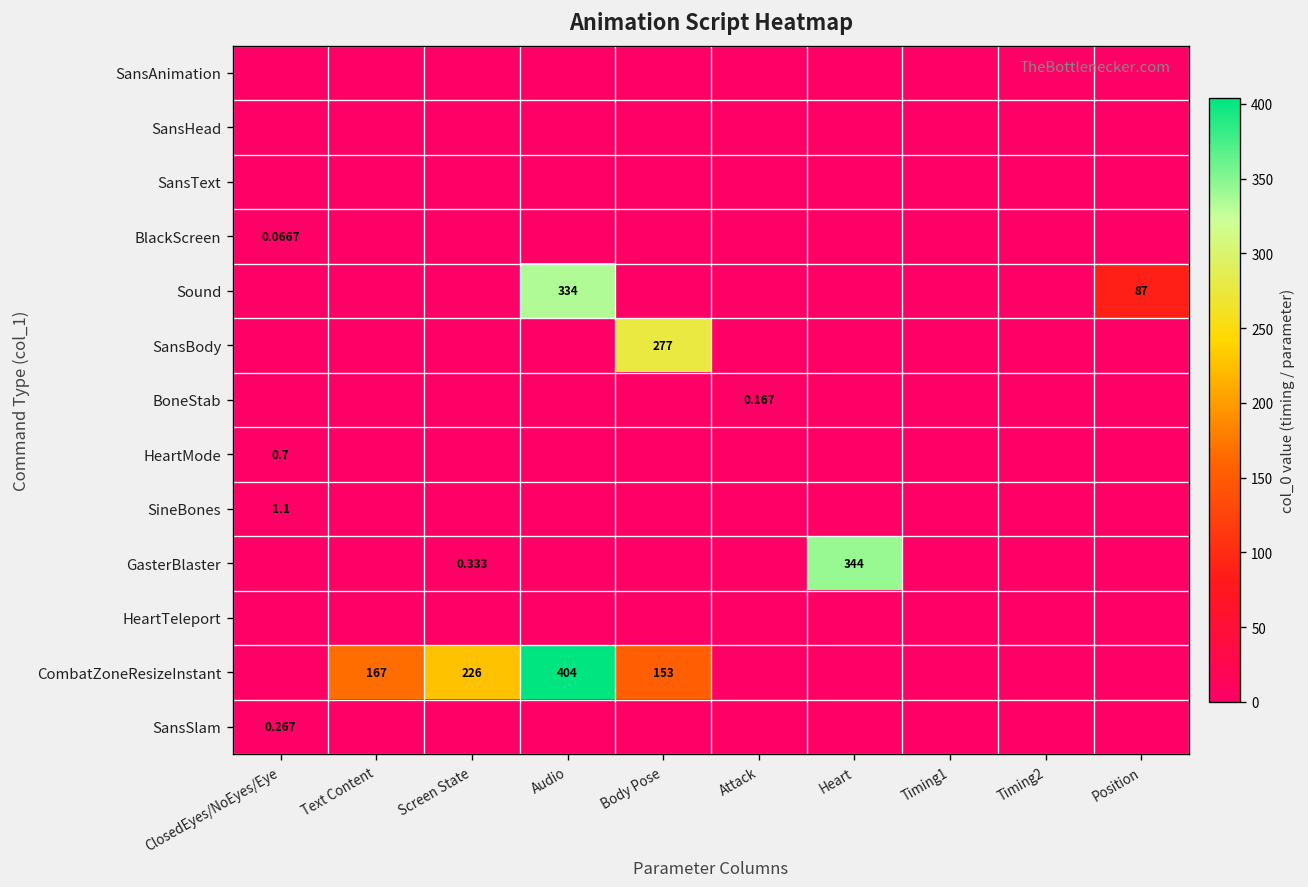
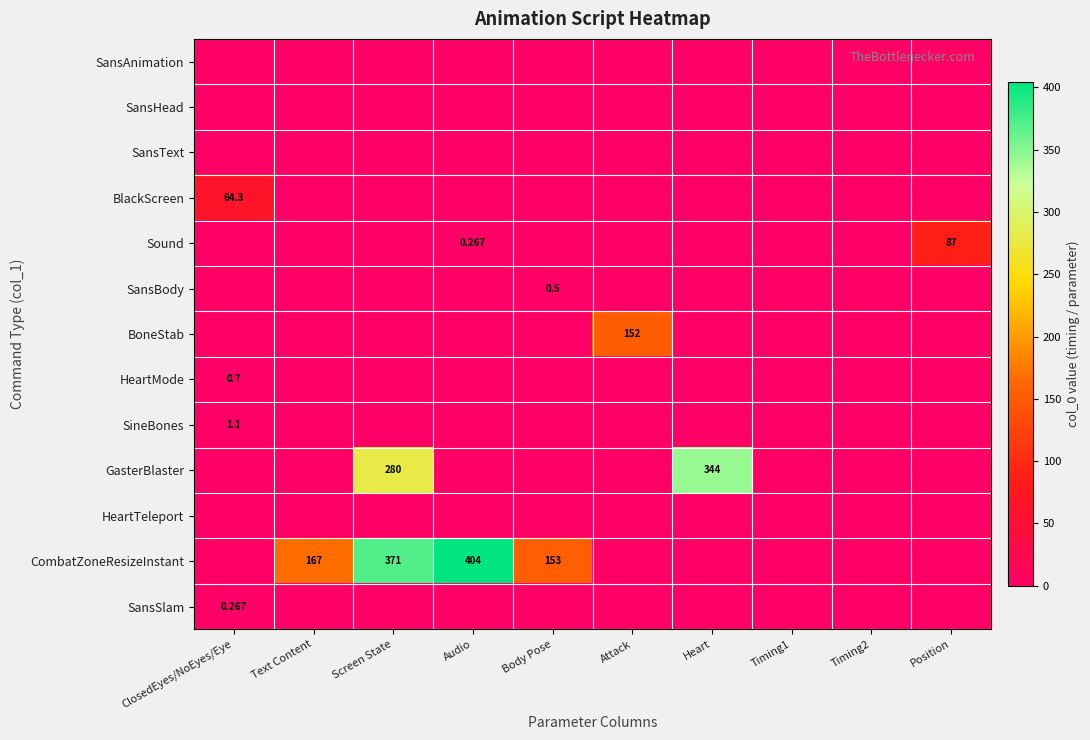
  {
    "BlackScreen": {
-     "ClosedEyes/NoEyes/Eye": 0.0667
+     "ClosedEyes/NoEyes/Eye": 64.3
    },
    "Sound": {
-     "Audio": 334,
+     "Audio": 0.267,
      "Position": 87
    },
    "SansBody": {
-     "Body Pose": 277
+     "Body Pose": 0.5
    },
    "BoneStab": {
-     "Attack": 0.167
+     "Attack": 152
    },
    "HeartMode": {
      "ClosedEyes/NoEyes/Eye": 0.7
    },
    "SineBones": {
      "ClosedEyes/NoEyes/Eye": 1.1
    },
    "GasterBlaster": {
-     "Screen State": 0.333,
+     "Screen State": 280,
      "Heart": 344
    },
    "CombatZoneResizeInstant": {
      "Text Content": 167,
-     "Screen State": 226,
+     "Screen State": 371,
      "Audio": 404,
      "Body Pose": 153
    },
    "SansSlam": {
      "ClosedEyes/NoEyes/Eye": 0.267
    }
  }
